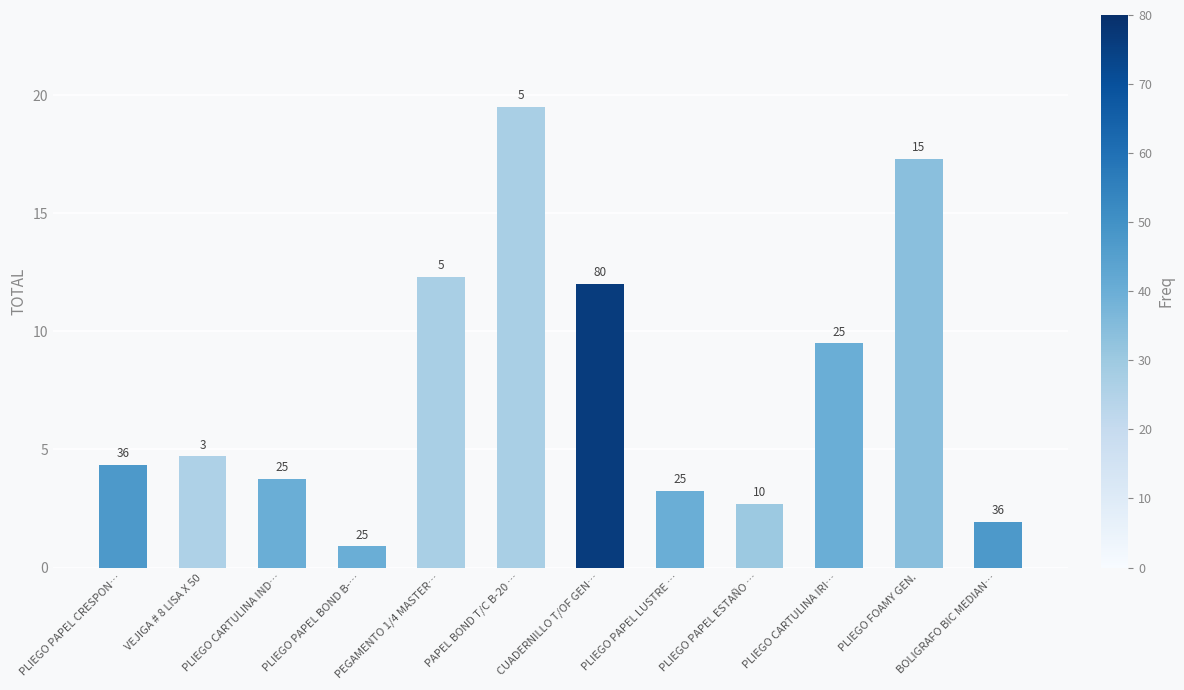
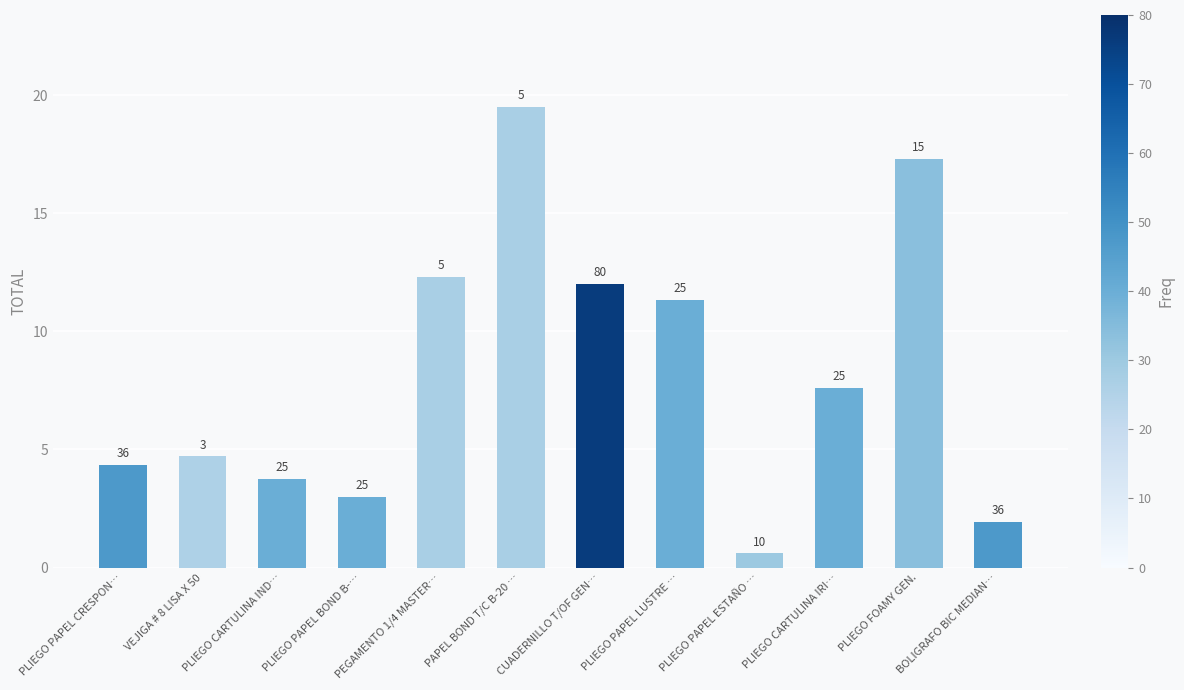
  {
-   "PLIEGO PAPEL BOND B-…": 0.9,
-   "PLIEGO PAPEL LUSTRE …": 3.3,
-   "PLIEGO PAPEL ESTAÑO …": 2.7,
-   "PLIEGO CARTULINA IRI…": 9.5
+   "PLIEGO PAPEL BOND B-…": 3.0,
+   "PLIEGO PAPEL LUSTRE …": 11.4,
+   "PLIEGO PAPEL ESTAÑO …": 0.6,
+   "PLIEGO CARTULINA IRI…": 7.6
  }
